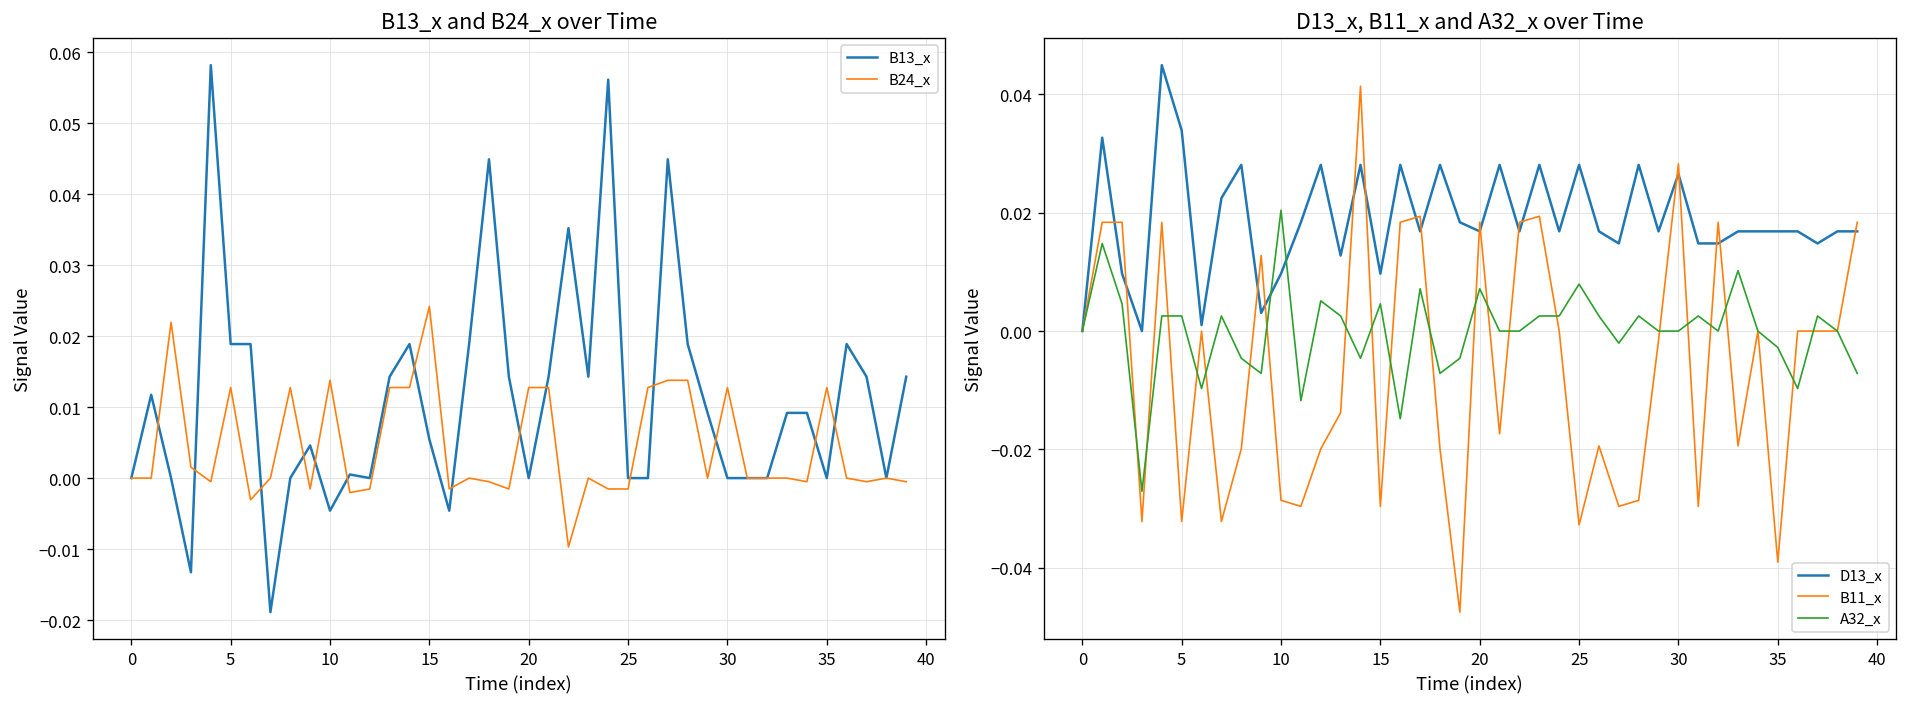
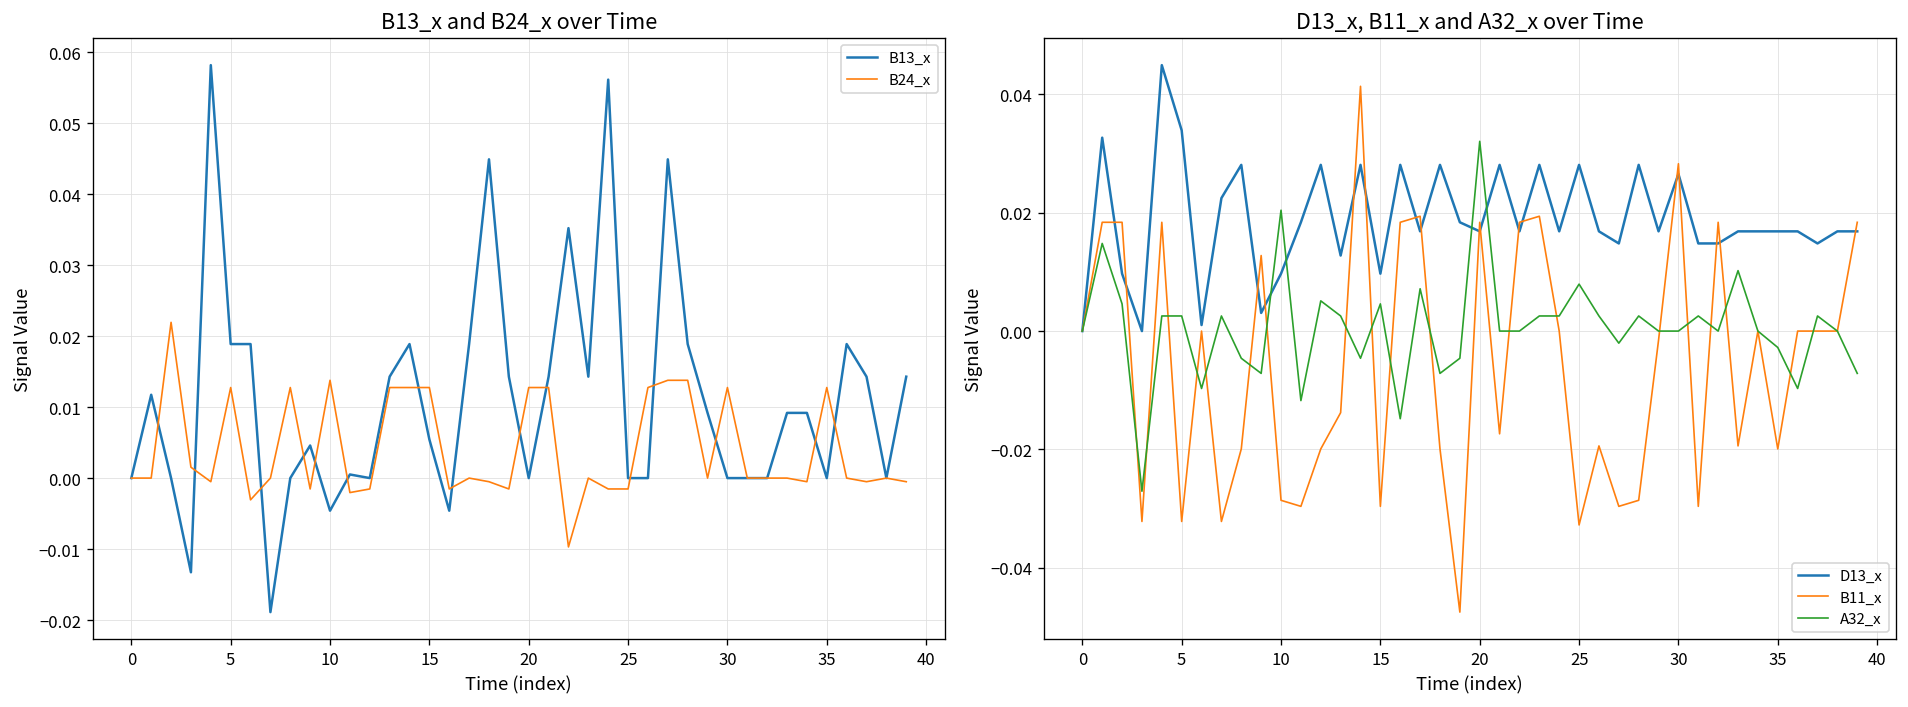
  {
    "B13_x and B24_x over Time": {
      "B13_x": {
        "5": 0.019,
        "10": -0.005,
        "15": 0.005,
        "20": 0.000,
        "25": 0.000,
        "30": 0.000,
        "35": 0.000
      },
      "B24_x": {
        "5": 0.013,
        "10": 0.014,
-       "15": 0.024,
+       "15": 0.013,
        "20": 0.013,
        "25": -0.002,
        "30": 0.013,
        "35": 0.013
      }
    },
    "D13_x, B11_x and A32_x over Time": {
      "D13_x": {
        "5": 0.034,
        "10": 0.010,
        "15": 0.010,
        "20": 0.017,
        "25": 0.028,
        "30": 0.027,
        "35": 0.017
      },
      "B11_x": {
        "5": -0.032,
        "10": -0.029,
        "15": -0.030,
        "20": 0.018,
        "25": -0.033,
        "30": 0.028,
-       "35": -0.039
+       "35": -0.020
      },
      "A32_x": {
        "5": 0.003,
        "10": 0.020,
        "15": 0.005,
-       "20": 0.007,
+       "20": 0.032,
        "25": 0.008,
        "30": 0.000,
        "35": -0.003
      }
    }
  }
